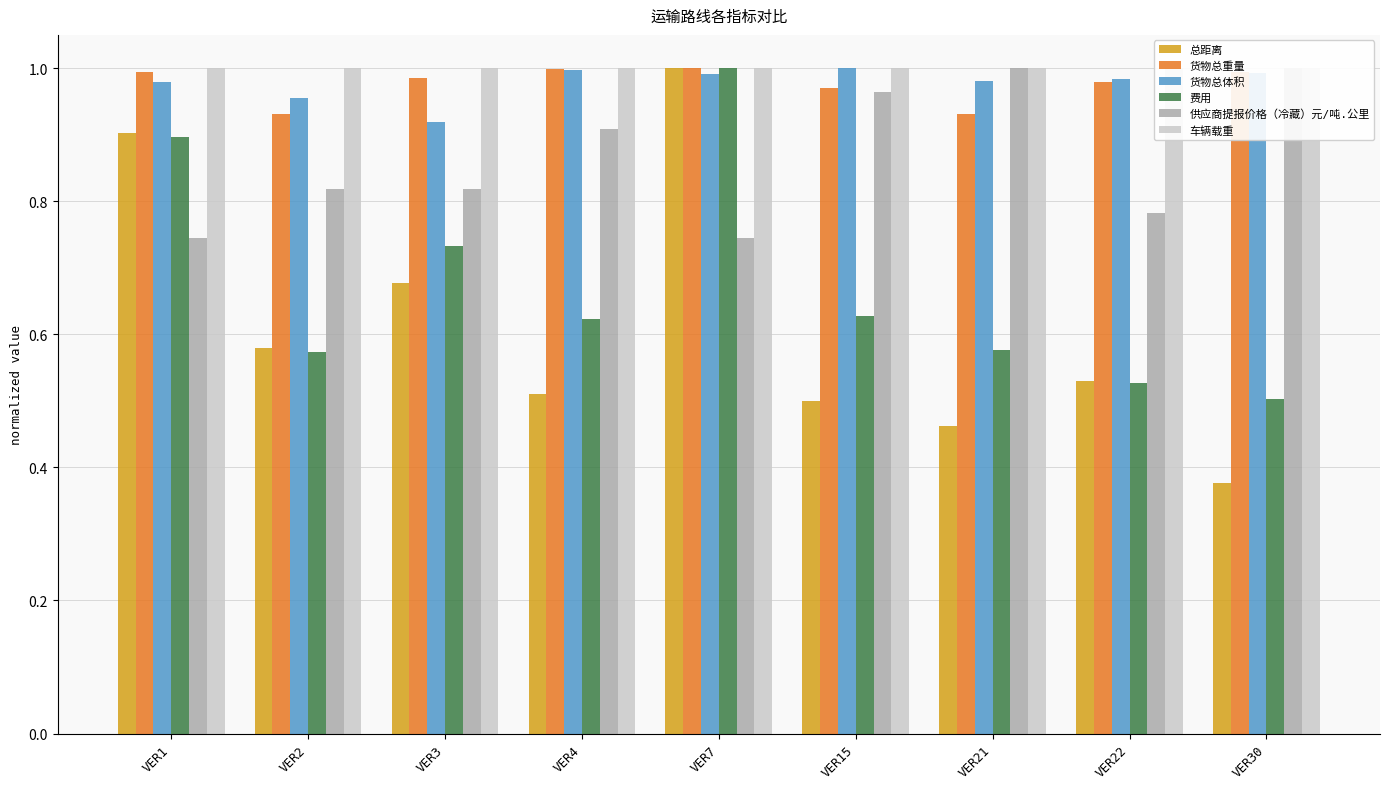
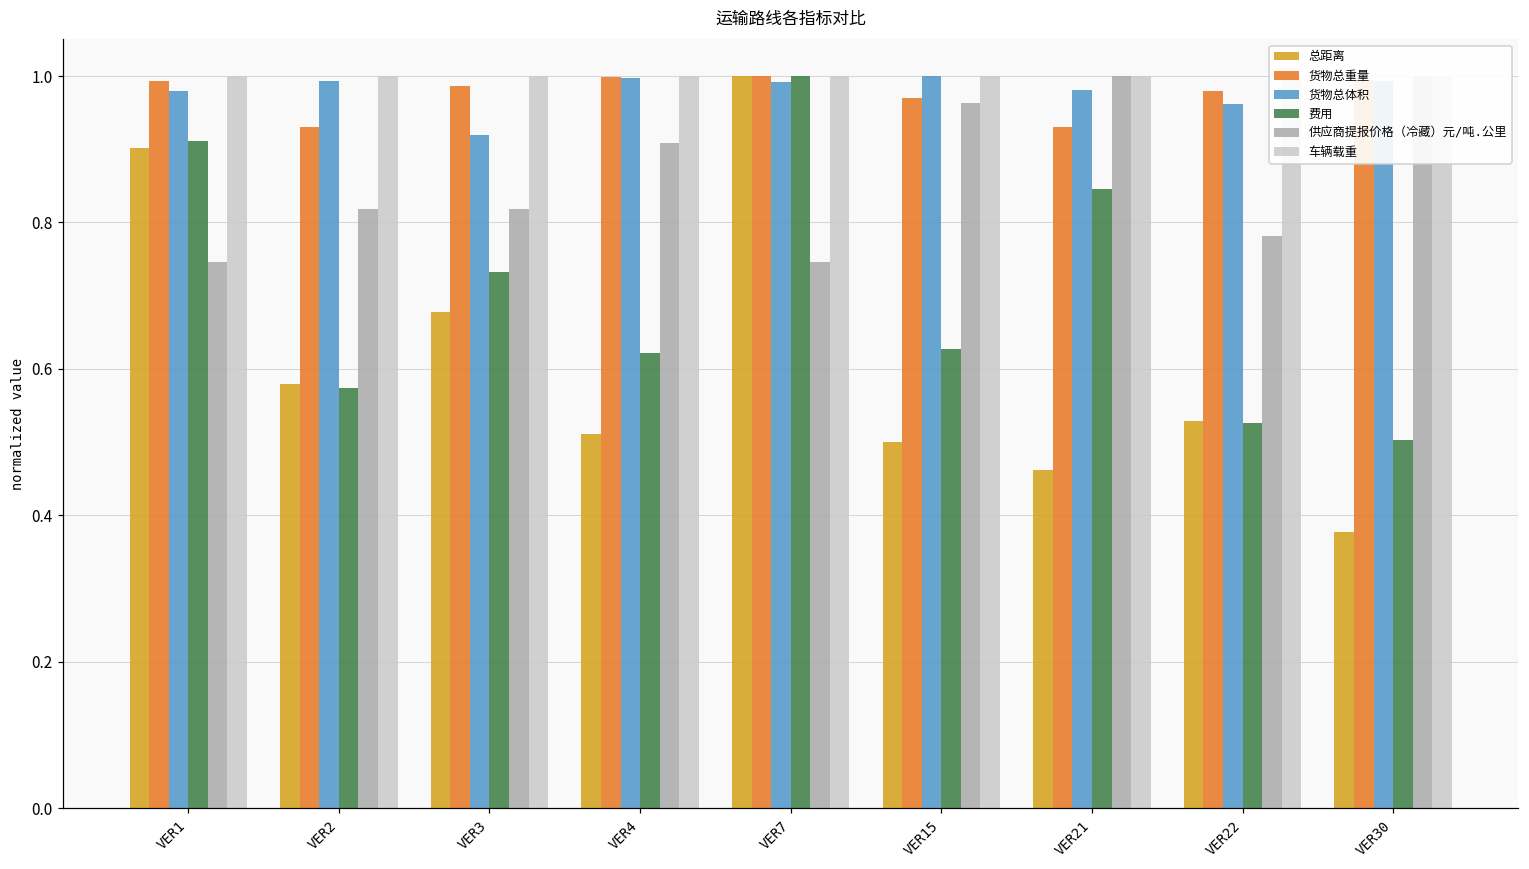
  {
    "货物总体积": {
      "VER1": 0.98,
-     "VER2": 0.95,
+     "VER2": 0.99,
      "VER3": 0.92,
      "VER4": 1.00,
      "VER7": 0.99,
      "VER15": 1.00,
      "VER21": 0.98,
-     "VER22": 0.98
+     "VER22": 0.96
    },
    "费用": {
-     "VER1": 0.90,
+     "VER1": 0.91,
      "VER2": 0.57,
      "VER3": 0.73,
      "VER4": 0.62,
      "VER7": 1.00,
      "VER15": 0.63,
-     "VER21": 0.58,
+     "VER21": 0.85,
      "VER22": 0.53,
      "VER30": 0.50
    }
  }
